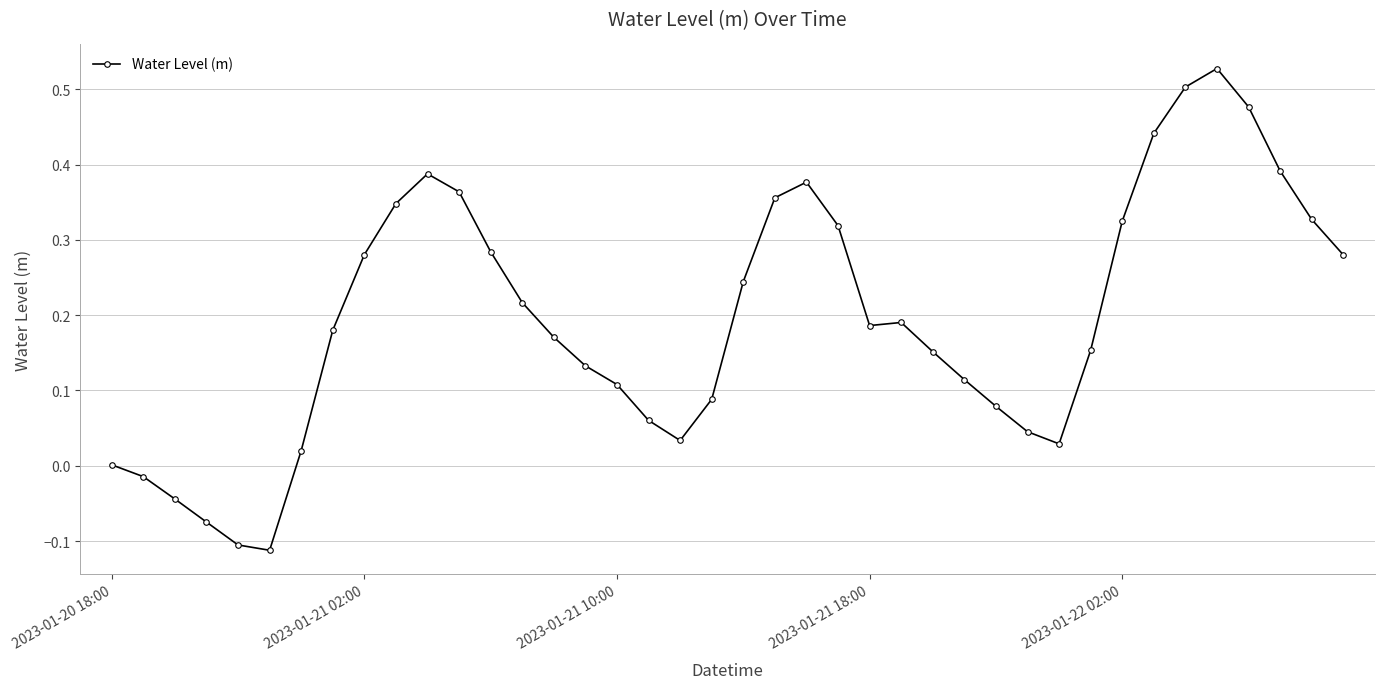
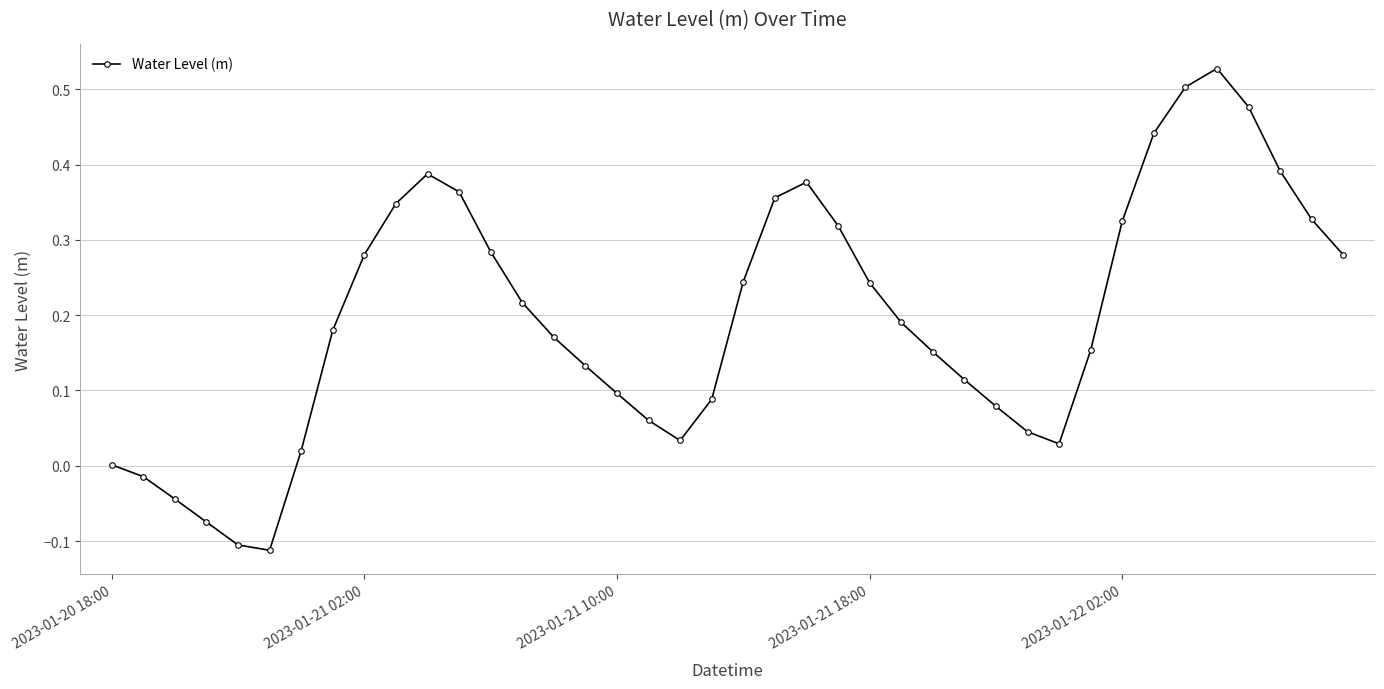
  {
    "2023-01-20 18:00": 0.00,
    "2023-01-21 02:00": 0.28,
-   "2023-01-21 10:00": 0.11,
-   "2023-01-21 18:00": 0.19,
+   "2023-01-21 10:00": 0.10,
+   "2023-01-21 18:00": 0.24,
    "2023-01-22 02:00": 0.32
  }
